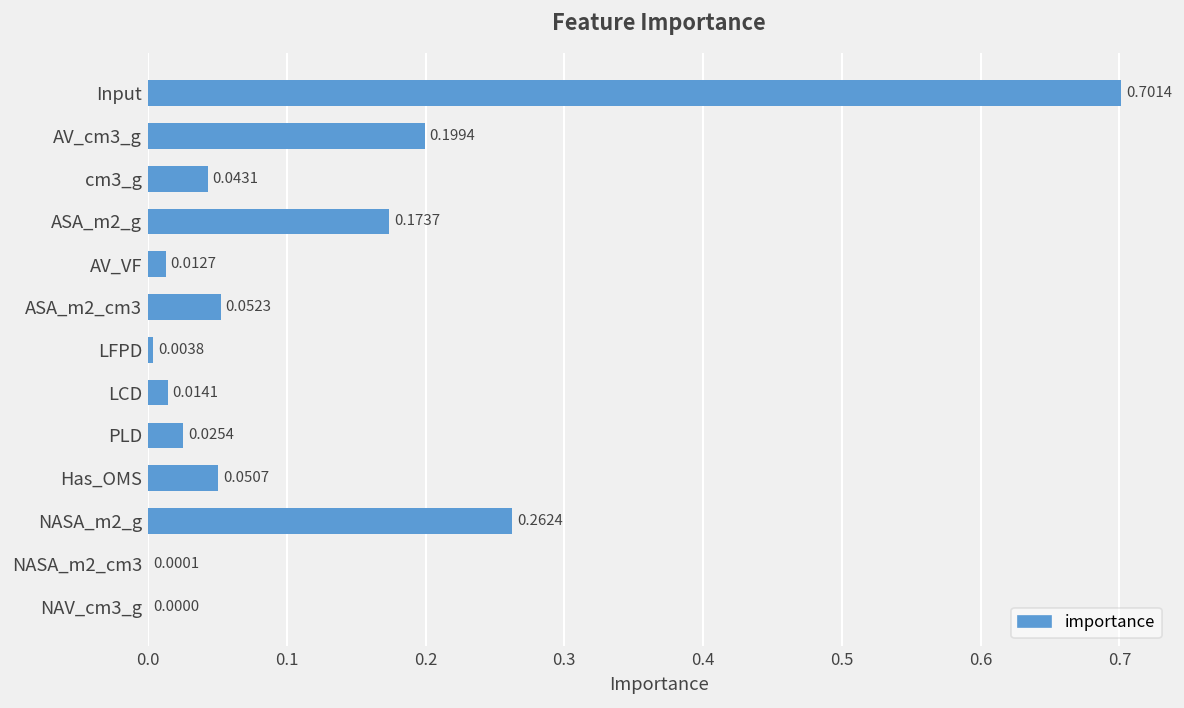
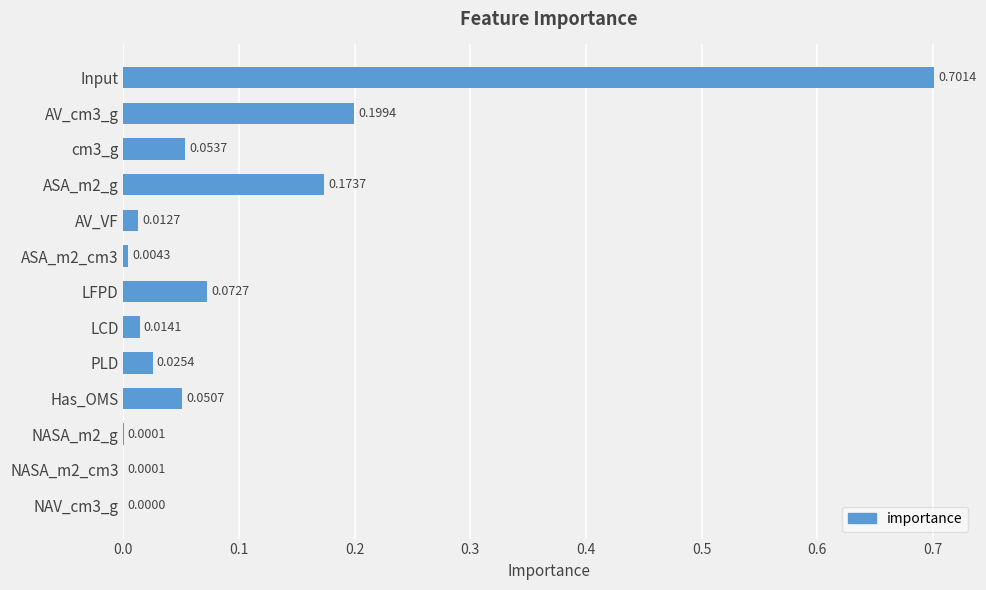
  {
    "Input": 0.7014,
    "AV_cm3_g": 0.1994,
-   "cm3_g": 0.0431,
+   "cm3_g": 0.0537,
    "ASA_m2_g": 0.1737,
    "AV_VF": 0.0127,
-   "ASA_m2_cm3": 0.0523,
-   "LFPD": 0.0038,
+   "ASA_m2_cm3": 0.0043,
+   "LFPD": 0.0727,
    "LCD": 0.0141,
    "PLD": 0.0254,
    "Has_OMS": 0.0507,
-   "NASA_m2_g": 0.2624,
+   "NASA_m2_g": 0.0001,
    "NASA_m2_cm3": 0.0001,
    "NAV_cm3_g": 0.0000
  }
